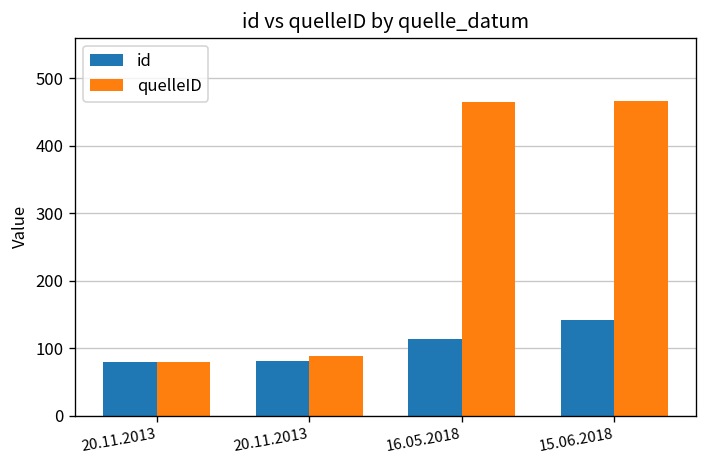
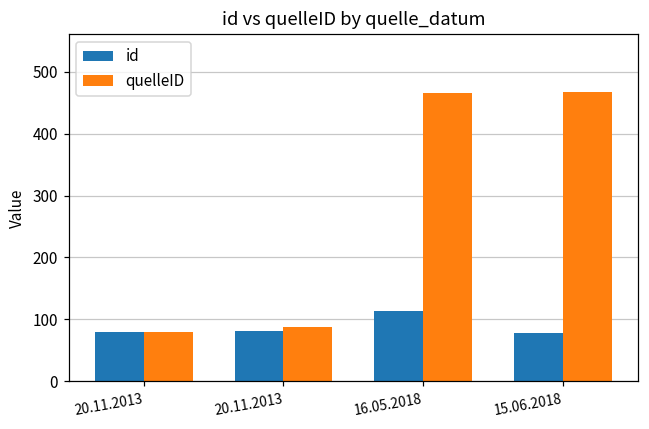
  {
    "id": {
      "16.05.2018": 110,
-     "15.06.2018": 140
+     "15.06.2018": 80
    },
    "quelleID": {
      "16.05.2018": 470,
      "15.06.2018": 470
    }
  }
